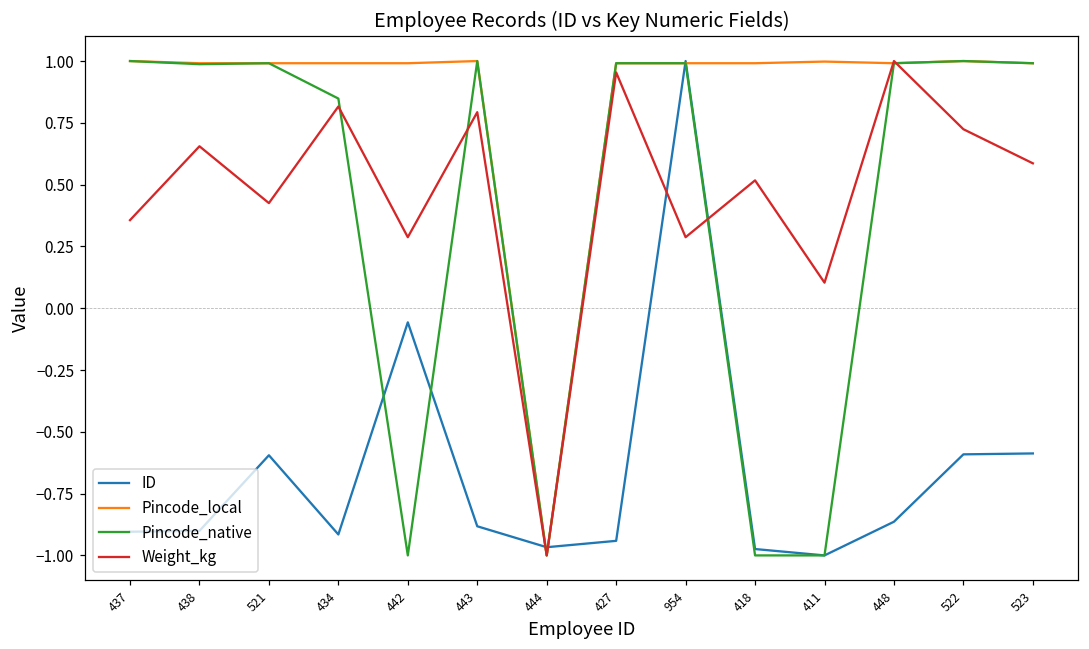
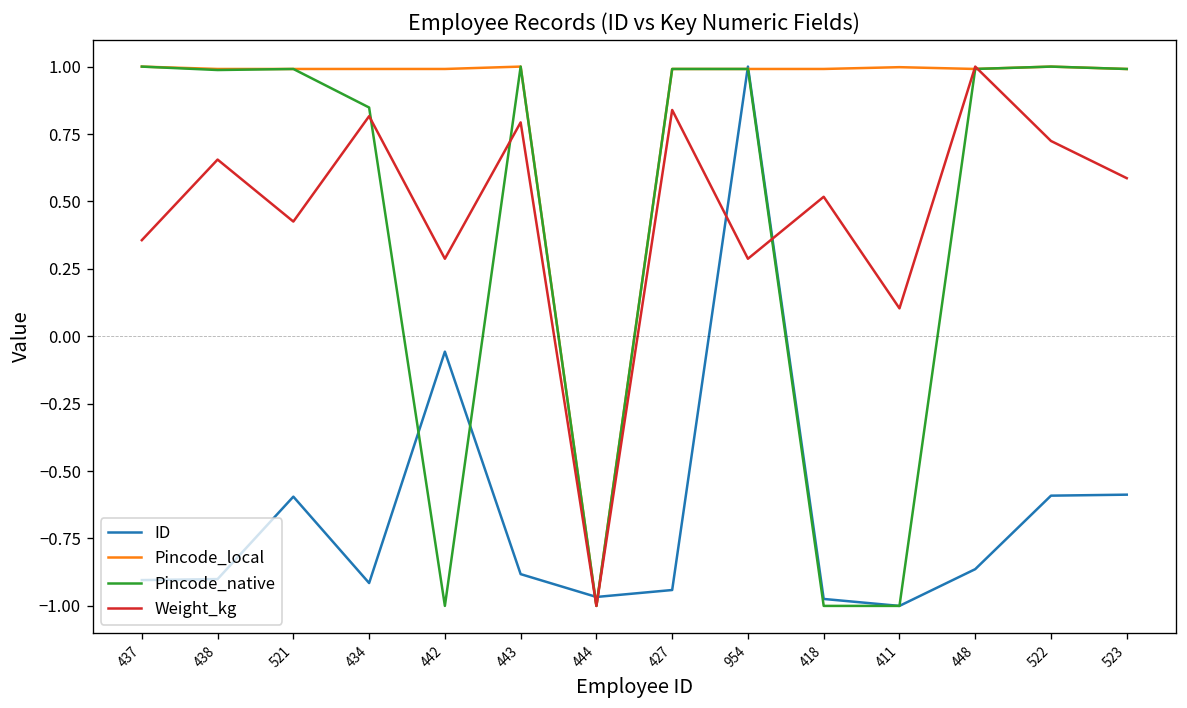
  {
    "ID": {
      "521": -0.59,
      "434": -0.92,
      "442": -0.06,
      "443": -0.88,
      "444": -0.97,
      "427": -0.94,
      "418": -0.97,
      "448": -0.86,
      "522": -0.59,
      "523": -0.59
    },
    "Pincode_local": {
      "434": 0.99,
      "442": 0.99,
      "418": 0.99,
      "411": 1.00
    },
    "Pincode_native": {
      "434": 0.85,
      "442": -1.00,
      "418": -1.00
    },
    "Weight_kg": {
      "437": 0.36,
      "438": 0.66,
      "521": 0.43,
      "434": 0.82,
      "442": 0.29,
      "443": 0.79,
-     "427": 0.95,
+     "427": 0.84,
      "954": 0.29,
      "418": 0.52,
      "411": 0.10,
      "522": 0.72,
      "523": 0.59
    }
  }
